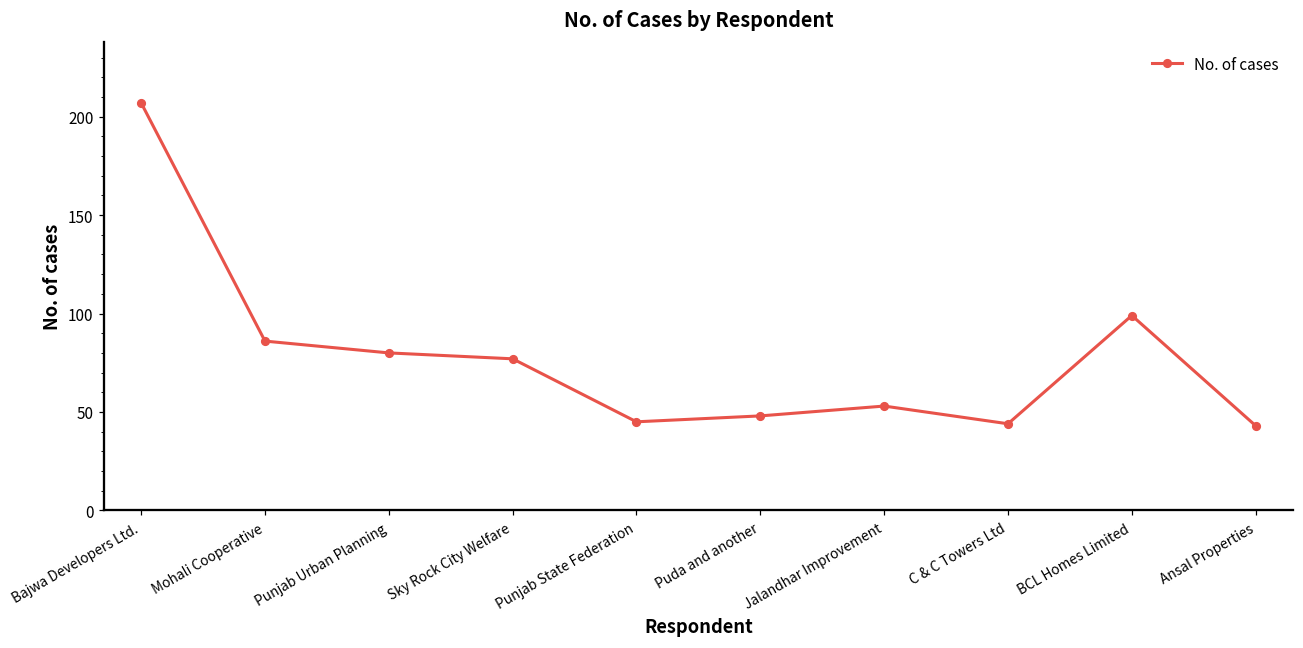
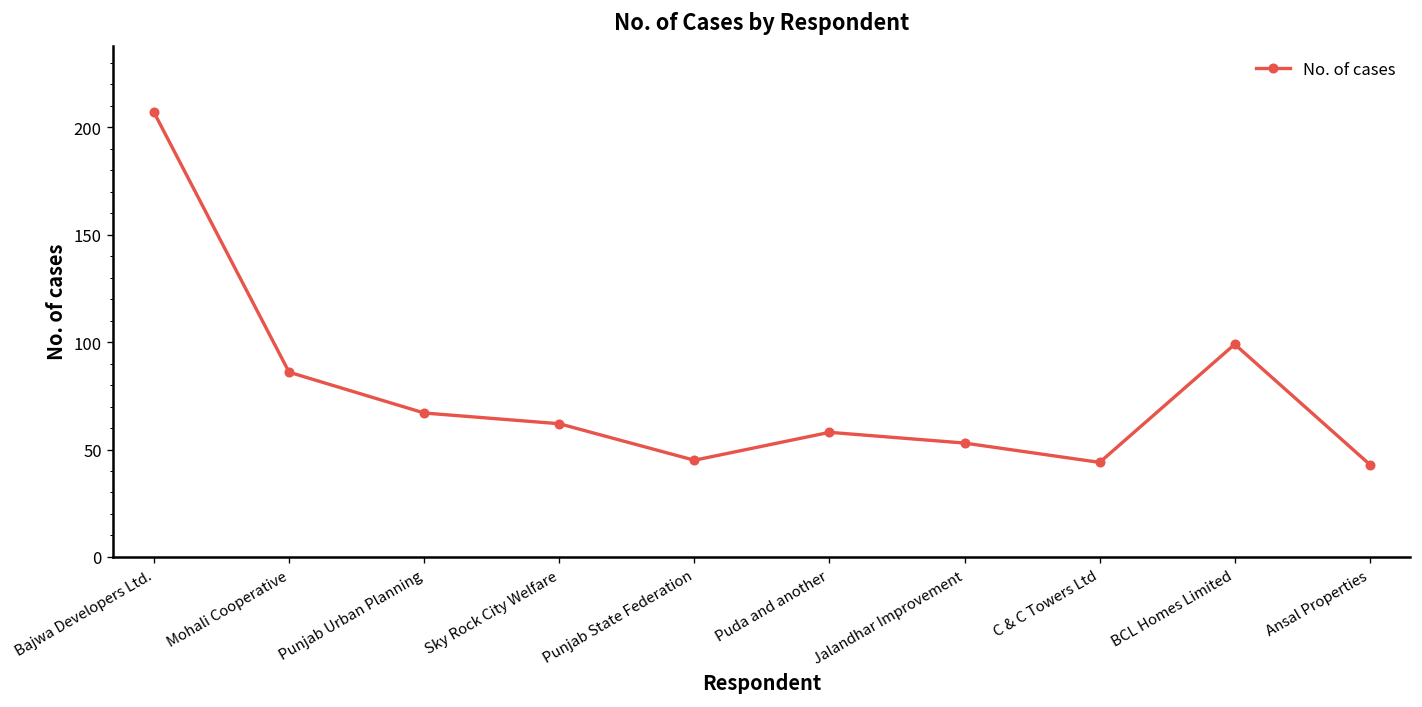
  {
    "Bajwa Developers Ltd.": 207,
    "Mohali Cooperative": 86,
-   "Punjab Urban Planning": 80,
-   "Sky Rock City Welfare": 77,
+   "Punjab Urban Planning": 67,
+   "Sky Rock City Welfare": 62,
    "Punjab State Federation": 45,
-   "Puda and another": 48,
+   "Puda and another": 58,
    "Jalandhar Improvement": 53,
    "C & C Towers Ltd": 44,
    "BCL Homes Limited": 99,
    "Ansal Properties": 43
  }
